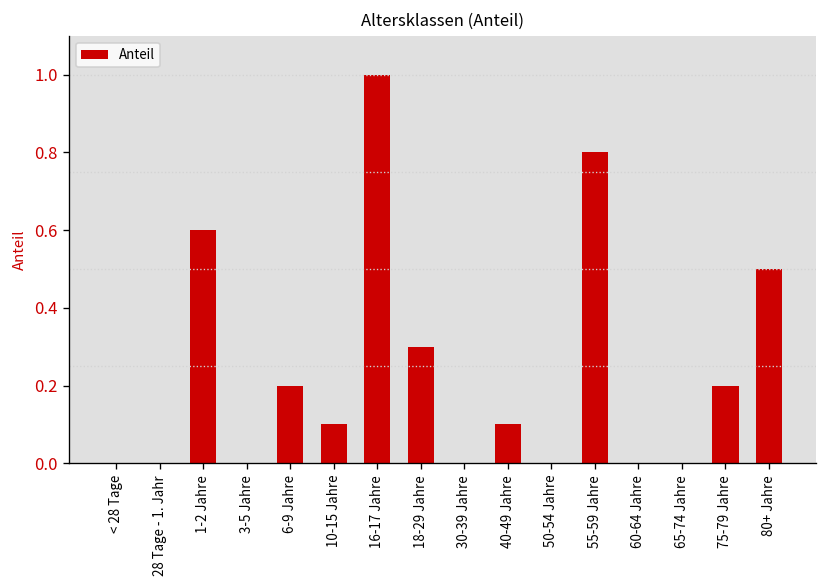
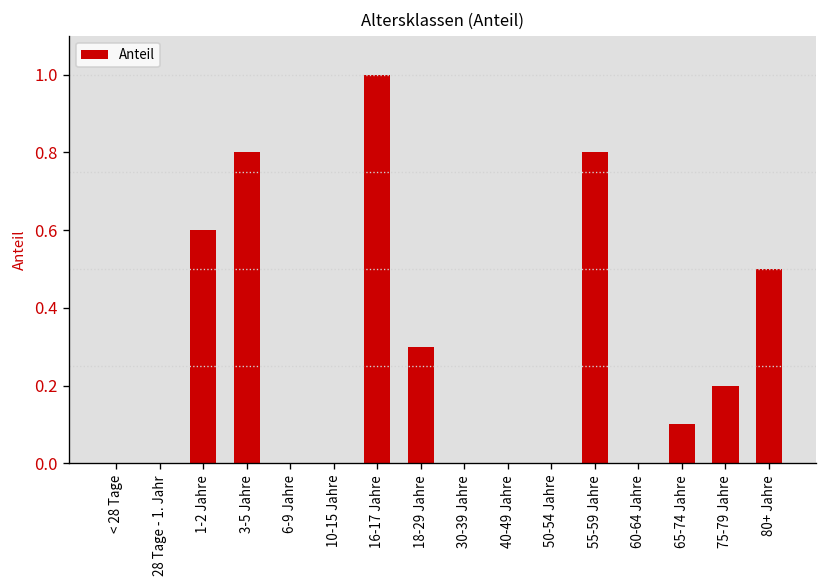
  {
    "< 28 Tage": 0.0,
    "28 Tage - 1. Jahr": 0.0,
    "1-2 Jahre": 0.6,
-   "3-5 Jahre": 0.0,
-   "6-9 Jahre": 0.2,
-   "10-15 Jahre": 0.1,
+   "3-5 Jahre": 0.8,
+   "6-9 Jahre": 0.0,
+   "10-15 Jahre": 0.0,
    "16-17 Jahre": 1.0,
    "18-29 Jahre": 0.3,
    "30-39 Jahre": 0.0,
-   "40-49 Jahre": 0.1,
+   "40-49 Jahre": 0.0,
    "50-54 Jahre": 0.0,
    "55-59 Jahre": 0.8,
    "60-64 Jahre": 0.0,
-   "65-74 Jahre": 0.0,
+   "65-74 Jahre": 0.1,
    "75-79 Jahre": 0.2,
    "80+ Jahre": 0.5
  }
